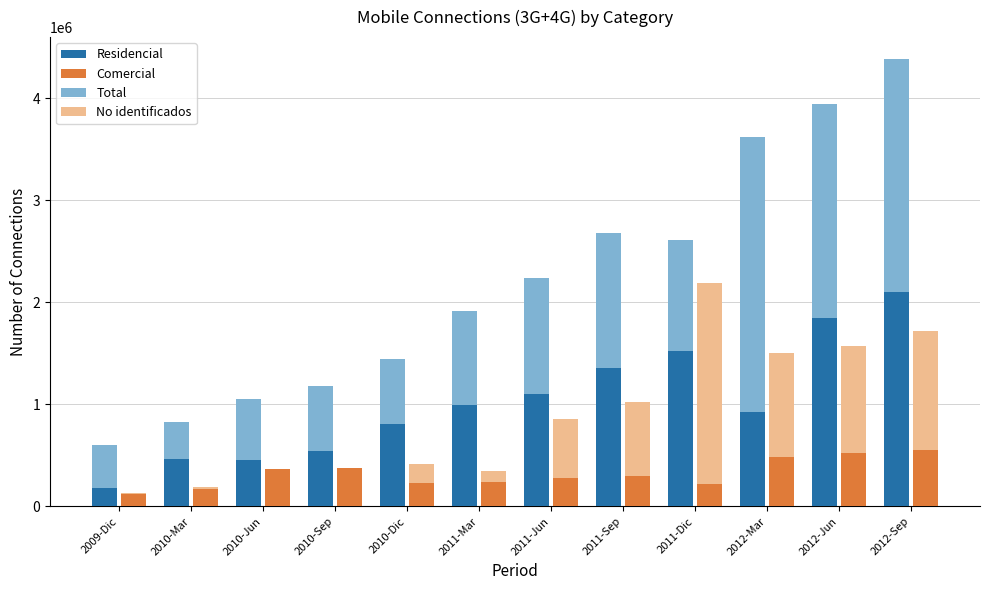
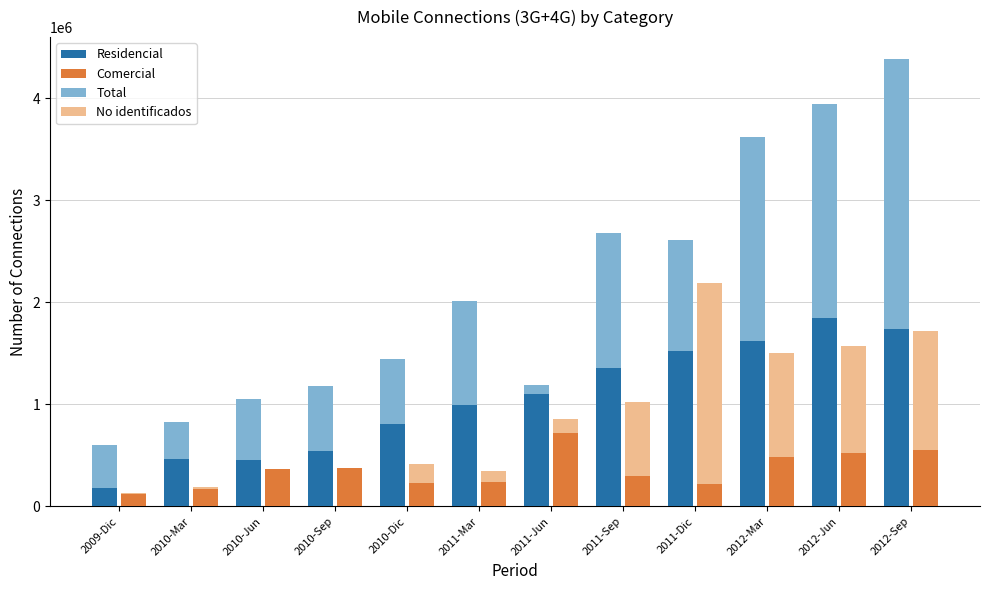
  {
    "Residencial": {
-     "2012-Mar": 930000,
-     "2012-Sep": 2100000
+     "2012-Mar": 1620000,
+     "2012-Sep": 1740000
    },
    "Comercial": {
      "2009-Dic": 120000,
      "2010-Jun": 360000,
      "2010-Sep": 380000,
-     "2011-Jun": 280000
+     "2011-Jun": 720000
    },
    "Total": {
      "2009-Dic": 600000,
      "2010-Mar": 830000,
      "2010-Jun": 1050000,
      "2010-Sep": 1180000,
      "2010-Dic": 1440000,
-     "2011-Mar": 1920000,
-     "2011-Jun": 2240000,
+     "2011-Mar": 2010000,
+     "2011-Jun": 1190000,
      "2011-Sep": 2680000,
      "2011-Dic": 2610000,
      "2012-Mar": 3620000,
      "2012-Jun": 3940000,
      "2012-Sep": 4380000
    },
    "No identificados": {
      "2009-Dic": 130000,
      "2010-Mar": 190000,
      "2010-Dic": 410000,
      "2011-Mar": 350000,
      "2011-Jun": 860000,
      "2011-Sep": 1020000,
      "2011-Dic": 2190000,
      "2012-Mar": 1510000,
      "2012-Jun": 1580000,
      "2012-Sep": 1720000
    }
  }
